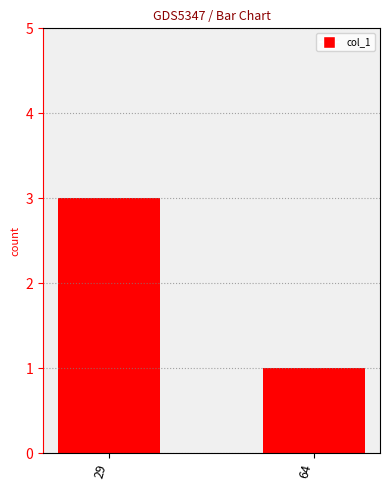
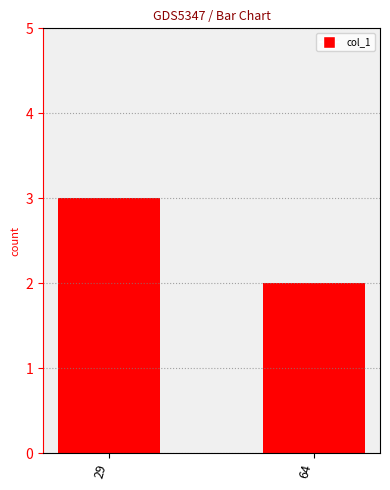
  {
    "29": 3,
-   "64": 1
+   "64": 2
  }
